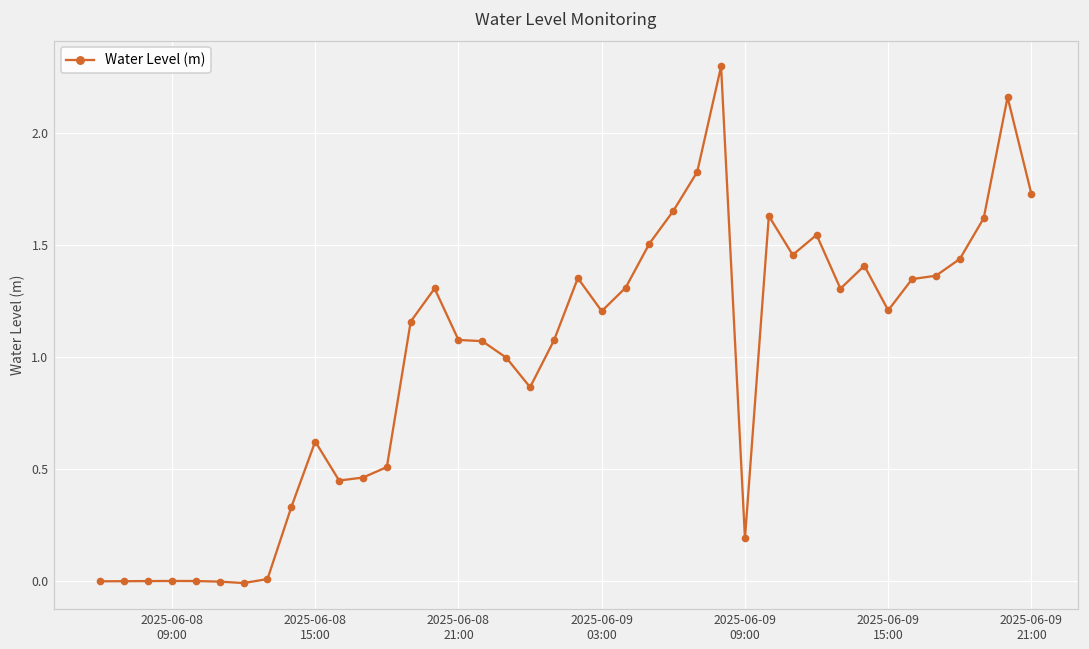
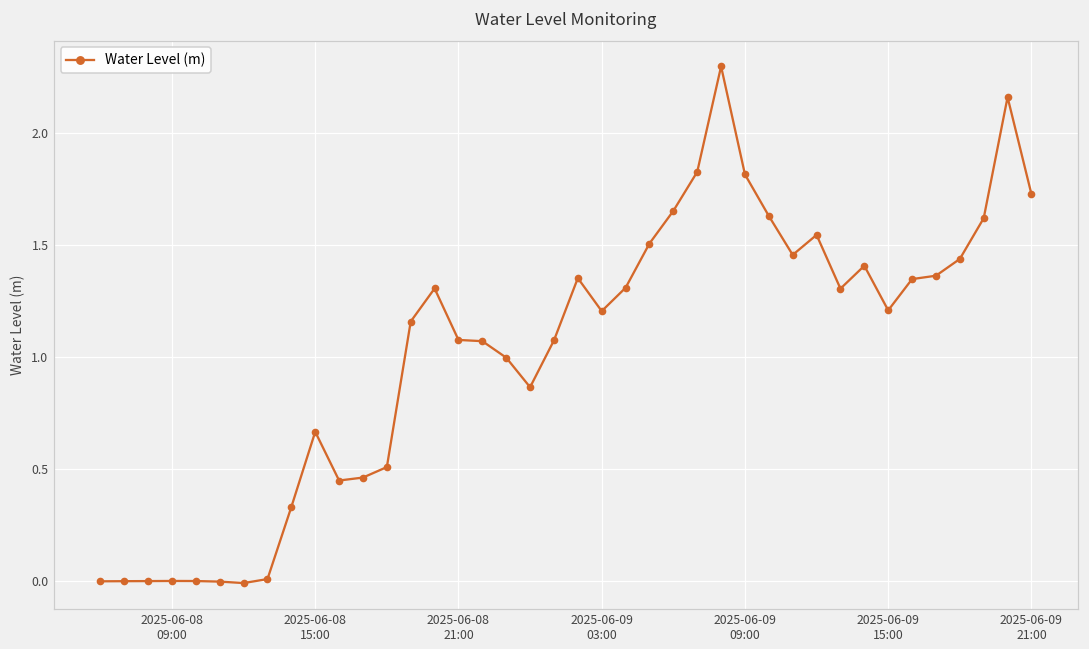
  {
    "2025-06-08 09:00": 0.00,
-   "2025-06-08 15:00": 0.62,
+   "2025-06-08 15:00": 0.67,
    "2025-06-08 21:00": 1.08,
    "2025-06-09 03:00": 1.20,
-   "2025-06-09 09:00": 0.19,
+   "2025-06-09 09:00": 1.81,
    "2025-06-09 15:00": 1.21,
    "2025-06-09 21:00": 1.73
  }
